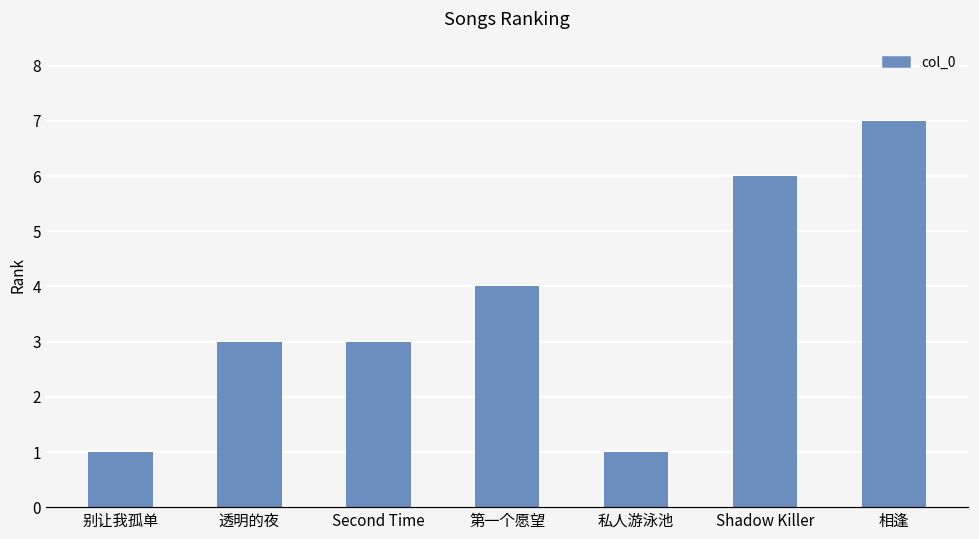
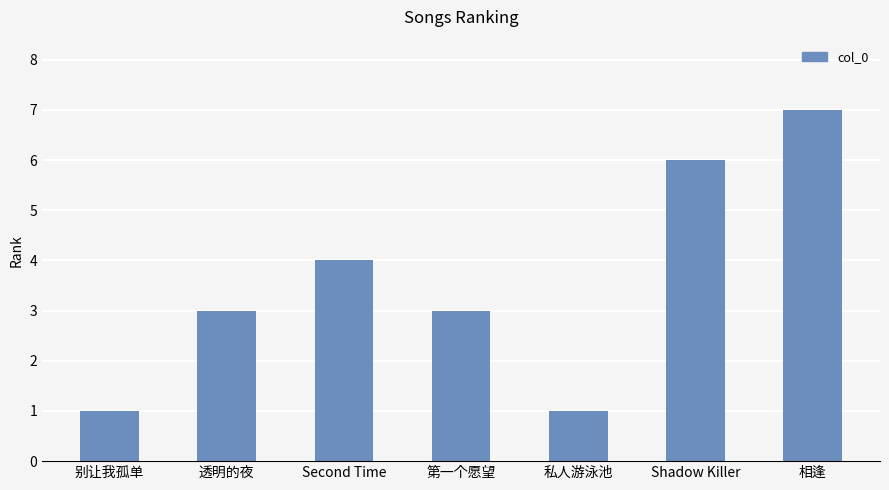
  {
    "别让我孤单": 1,
    "透明的夜": 3,
-   "Second Time": 3,
-   "第一个愿望": 4,
+   "Second Time": 4,
+   "第一个愿望": 3,
    "私人游泳池": 1,
    "Shadow Killer": 6,
    "相逢": 7
  }
